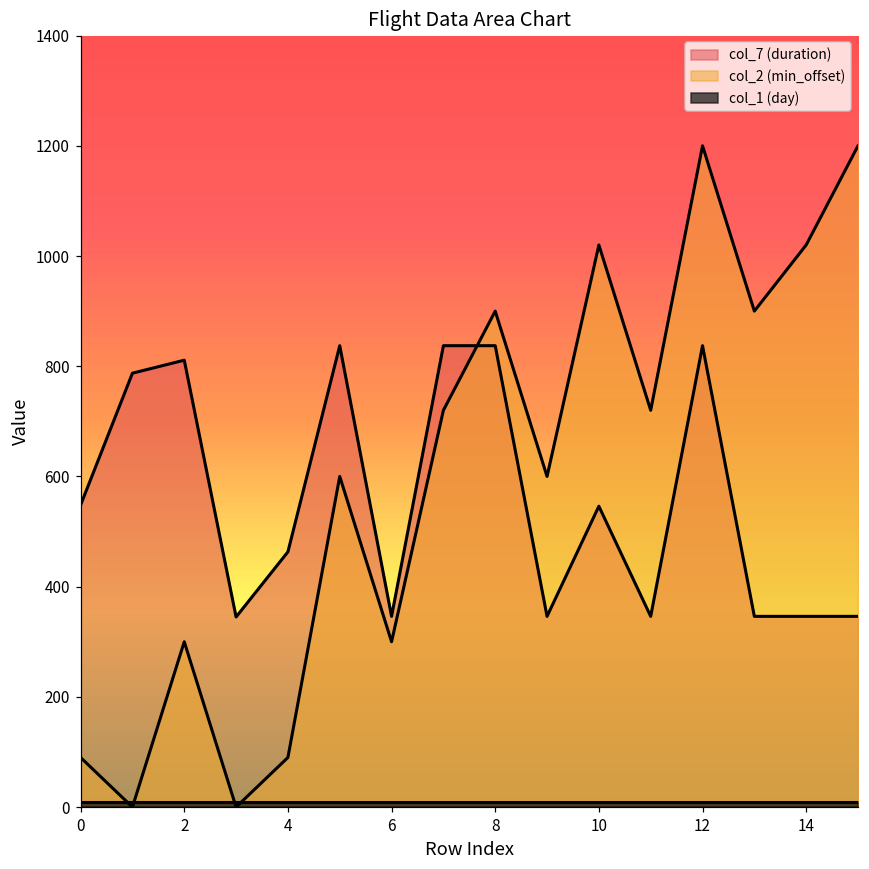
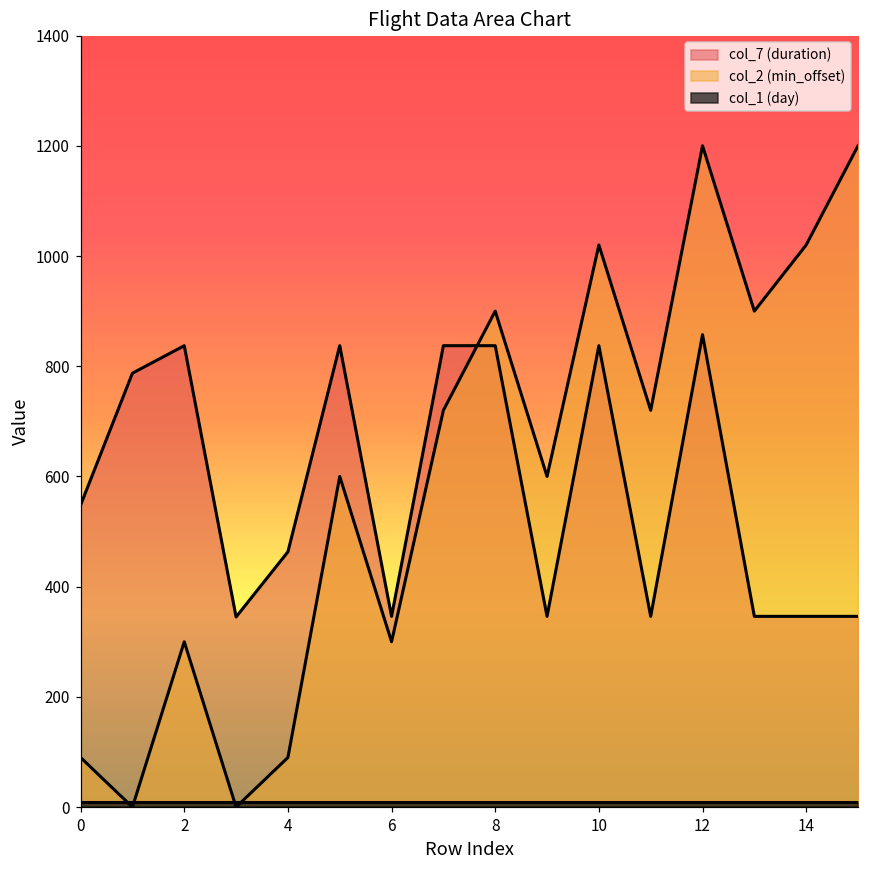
  {
    "col_7 (duration)": {
      "0": 550,
-     "2": 810,
+     "2": 840,
      "4": 460,
      "6": 350,
      "8": 840,
-     "10": 550,
-     "12": 840,
+     "10": 840,
+     "12": 860,
      "14": 350
    },
    "col_2 (min_offset)": {
      "0": 90,
      "2": 300,
      "4": 90,
      "6": 300,
      "8": 900,
      "10": 1020,
      "12": 1200,
      "14": 1020
    },
    "col_1 (day)": {
      "0": 10,
      "2": 10,
      "4": 10,
      "6": 10,
      "8": 10,
      "10": 10,
      "12": 10,
      "14": 10
    }
  }
